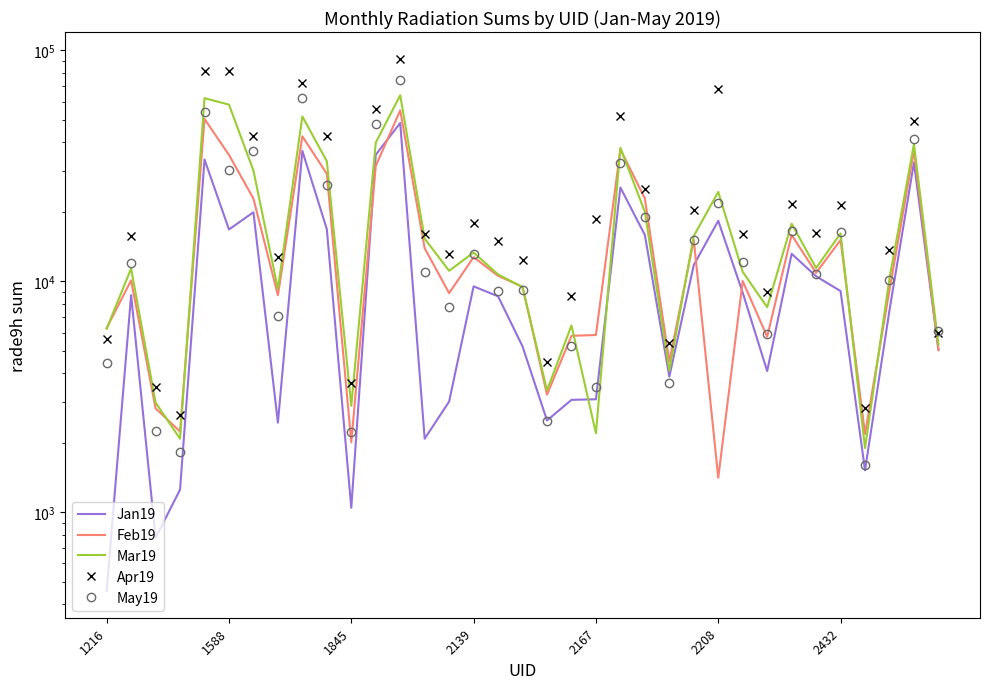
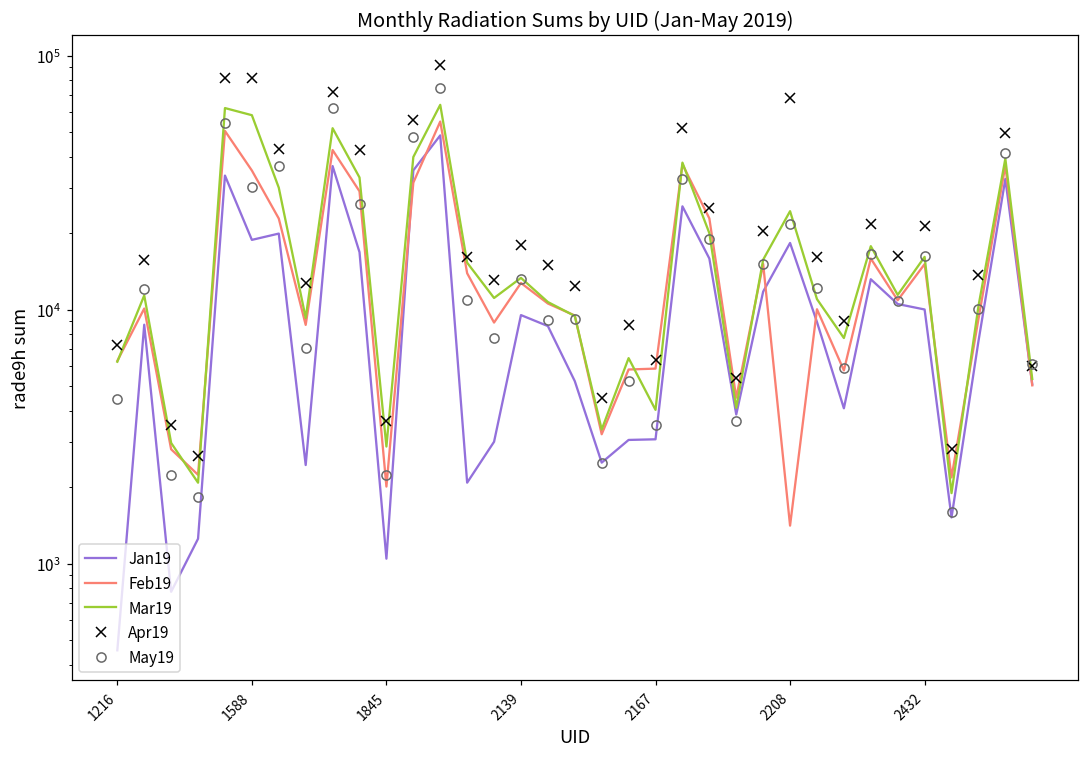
  {
    "Jan19": {
-     "1588": 17000,
+     "1588": 19000,
      "1845": 1000,
      "2139": 9500,
      "2167": 3100,
      "2208": 18000,
-     "2432": 9100
+     "2432": 10000
    },
    "Feb19": {
      "1588": 35000,
      "1845": 2000,
      "2139": 13000,
      "2167": 5900,
      "2208": 1400,
      "2432": 15000
    },
    "Mar19": {
      "1588": 58000,
      "1845": 2900,
-     "2167": 2200,
+     "2167": 4000,
      "2208": 24000
    },
    "Apr19": {
-     "1216": 5600,
+     "1216": 7300,
      "1588": 81000,
      "1845": 3600,
      "2139": 18000,
-     "2167": 19000,
+     "2167": 6300,
      "2208": 68000,
      "2432": 21000
    },
    "May19": {
      "1216": 4400,
      "1588": 30000,
      "1845": 2200,
      "2167": 3500,
      "2208": 22000
    }
  }
